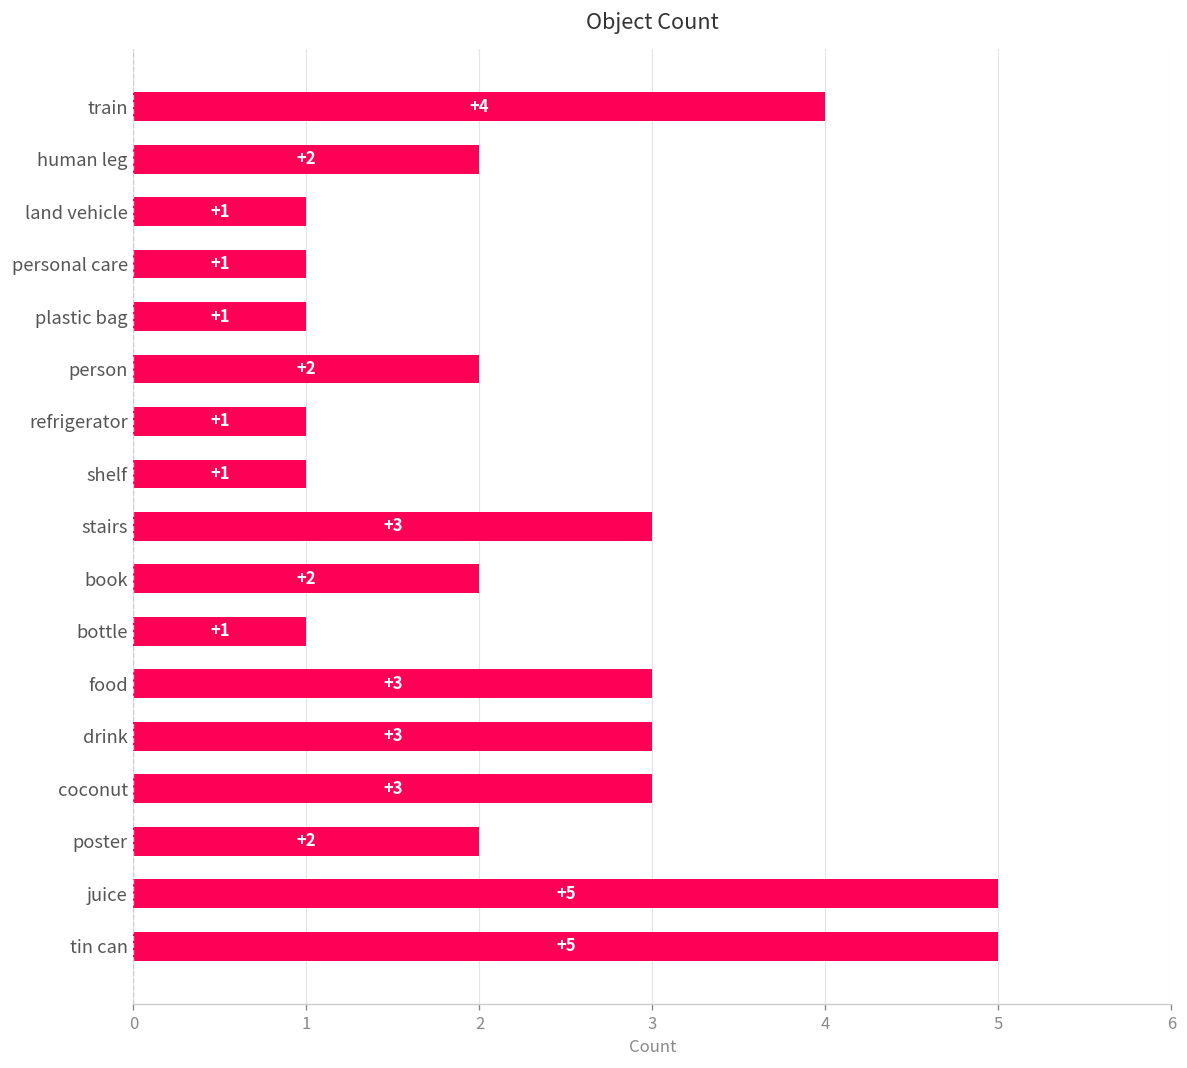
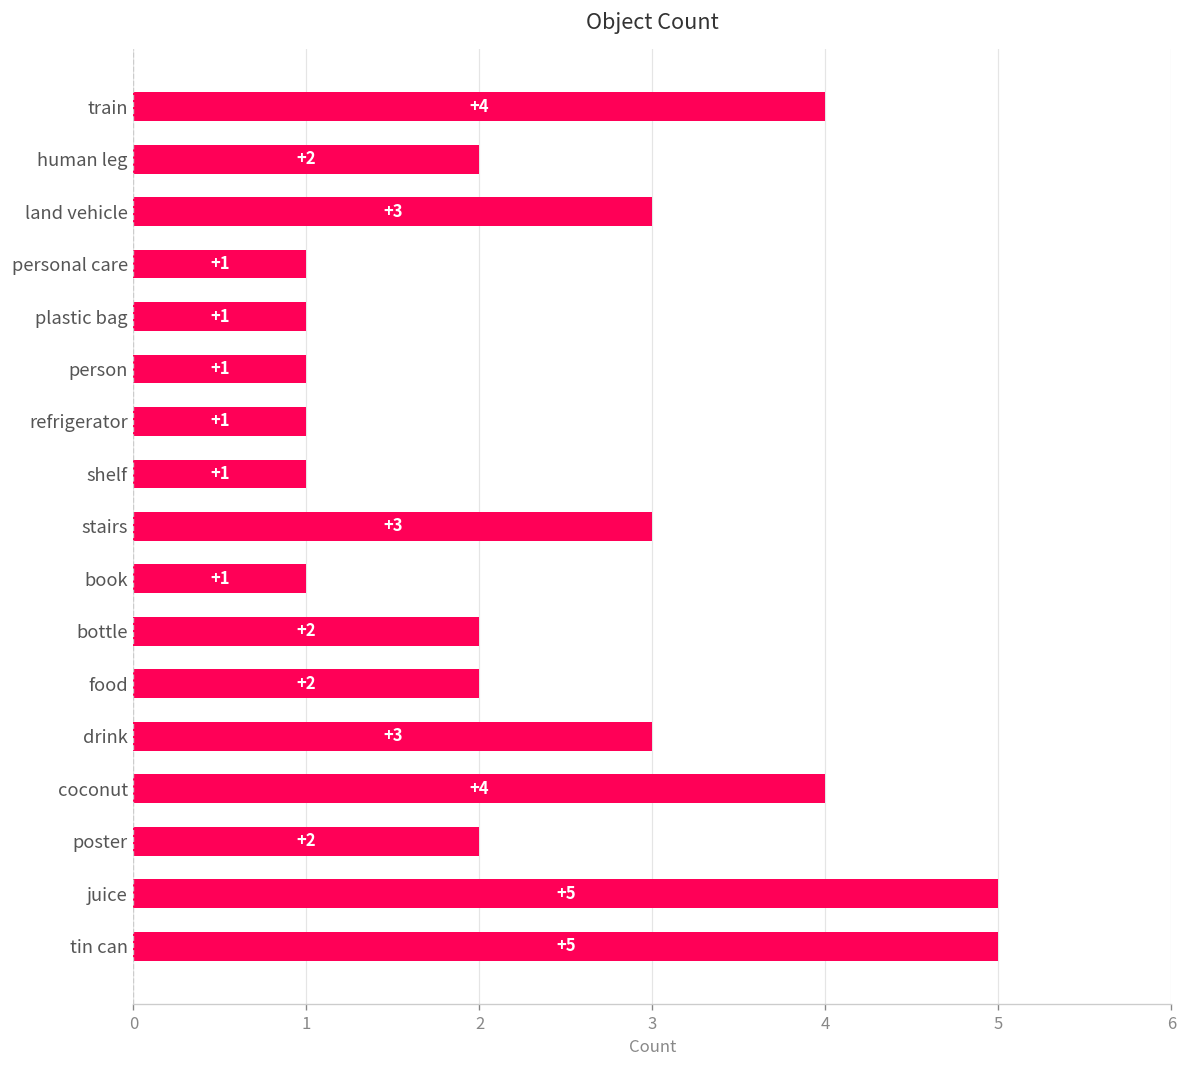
  {
    "train": "+4",
    "human leg": "+2",
-   "land vehicle": "+1",
+   "land vehicle": "+3",
    "personal care": "+1",
    "plastic bag": "+1",
-   "person": "+2",
+   "person": "+1",
    "refrigerator": "+1",
    "shelf": "+1",
    "stairs": "+3",
-   "book": "+2",
-   "bottle": "+1",
-   "food": "+3",
+   "book": "+1",
+   "bottle": "+2",
+   "food": "+2",
    "drink": "+3",
-   "coconut": "+3",
+   "coconut": "+4",
    "poster": "+2",
    "juice": "+5",
    "tin can": "+5"
  }
